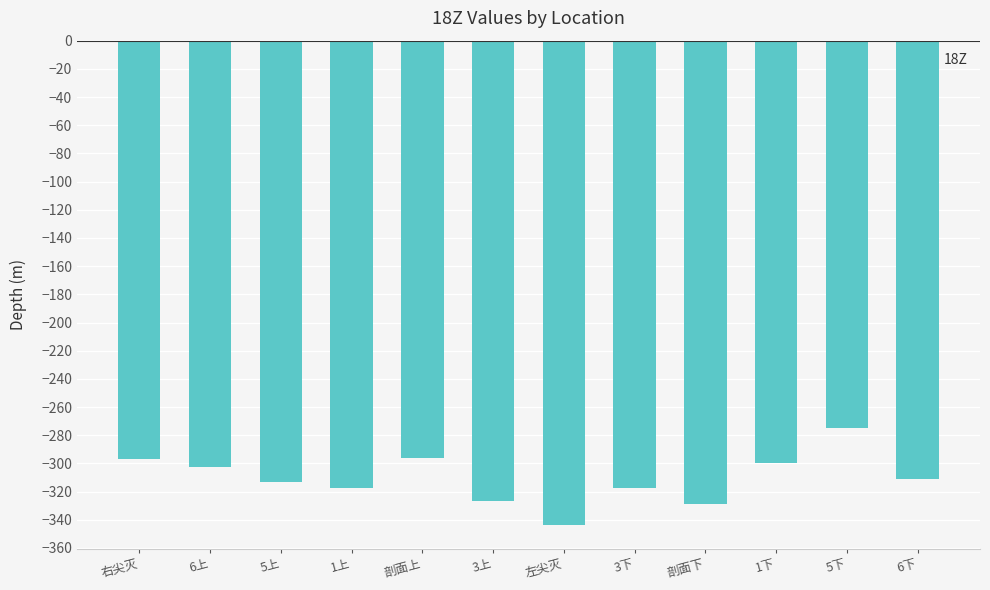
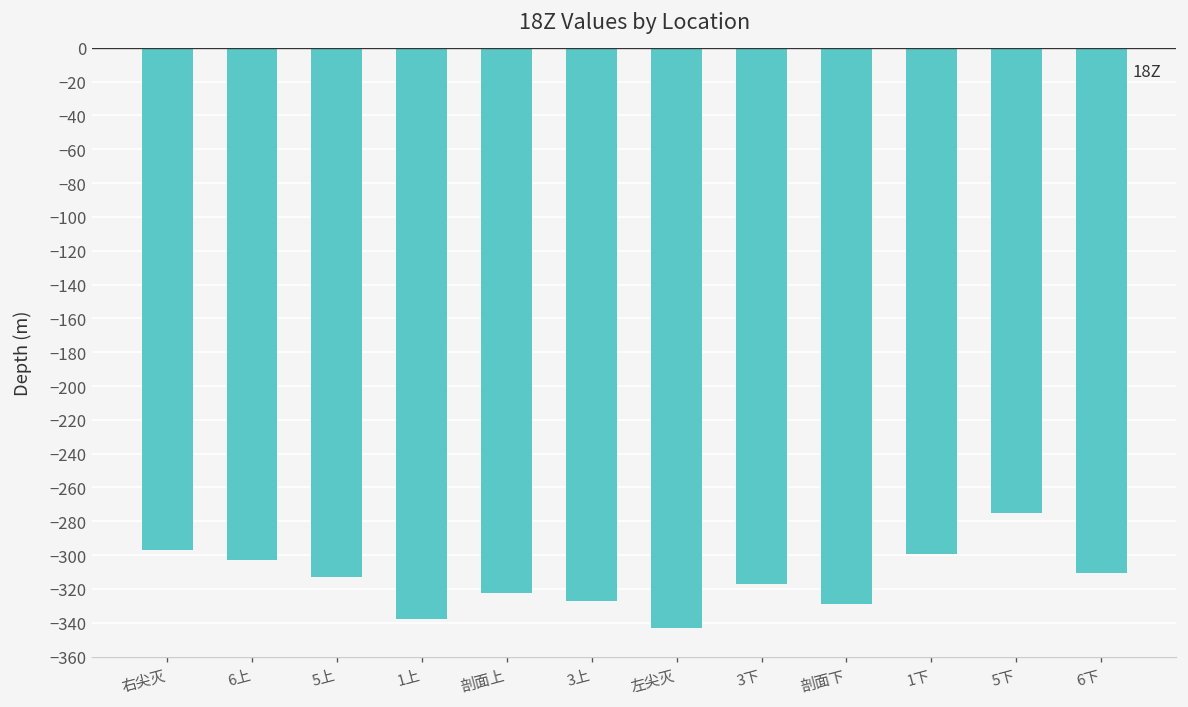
  {
    "右尖灭": -297,
    "6上": -303,
    "5上": -313,
-   "1上": -317,
-   "剖面上": -296,
+   "1上": -338,
+   "剖面上": -322,
    "3上": -327,
    "左尖灭": -343,
    "3下": -317,
    "剖面下": -329,
    "1下": -299,
    "5下": -275,
    "6下": -311
  }
